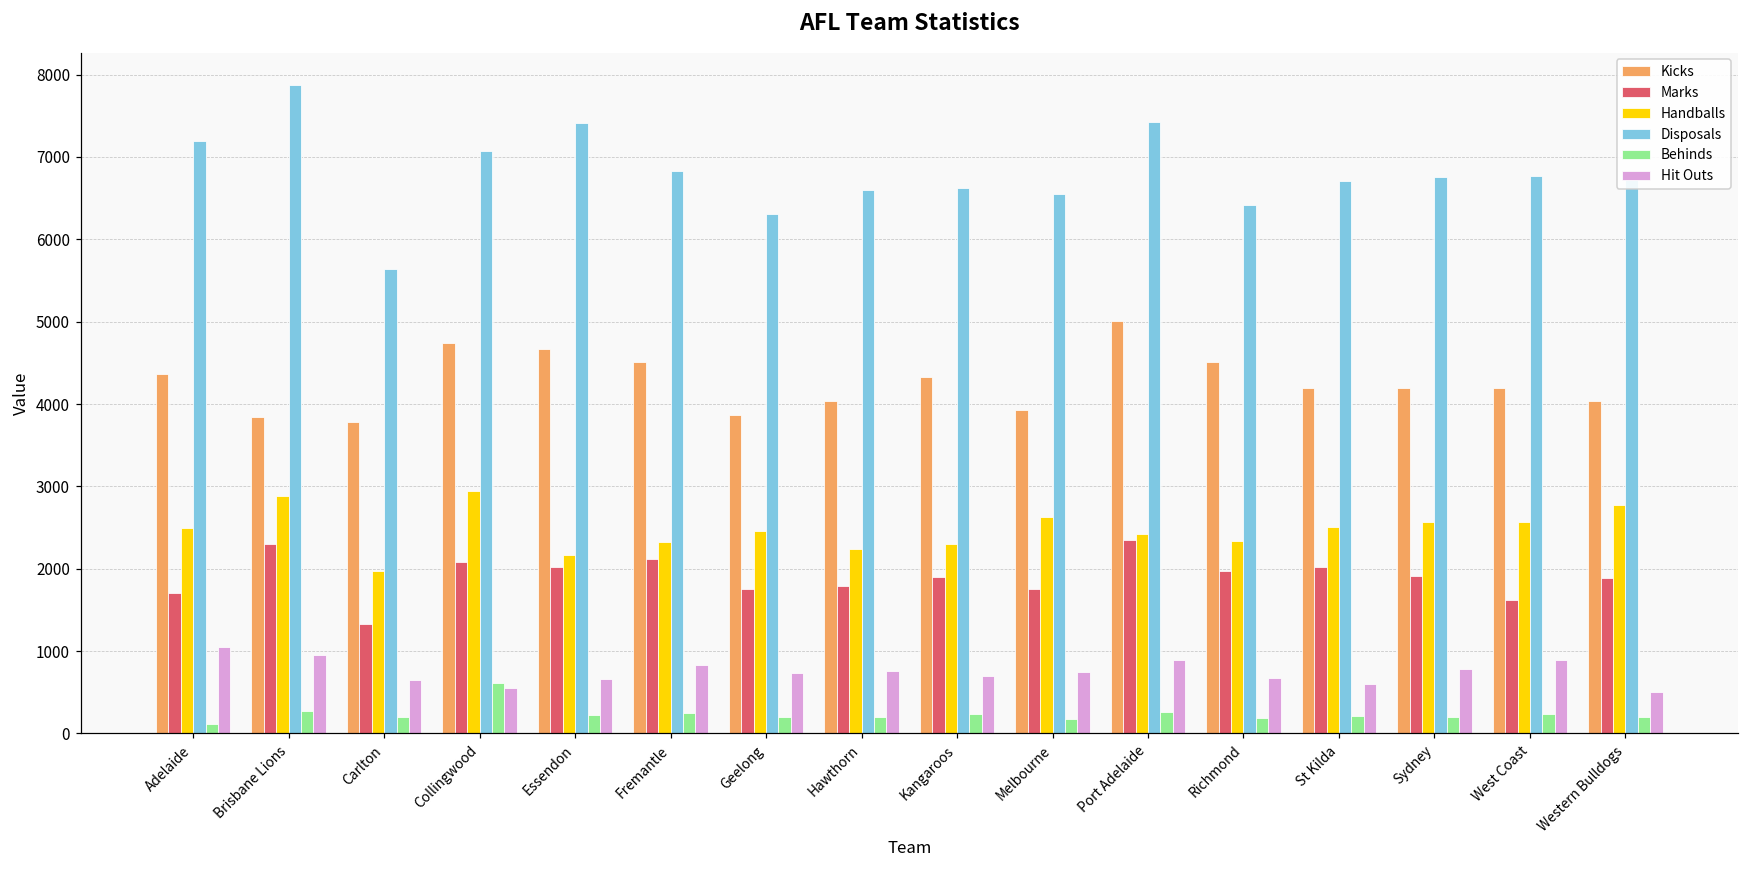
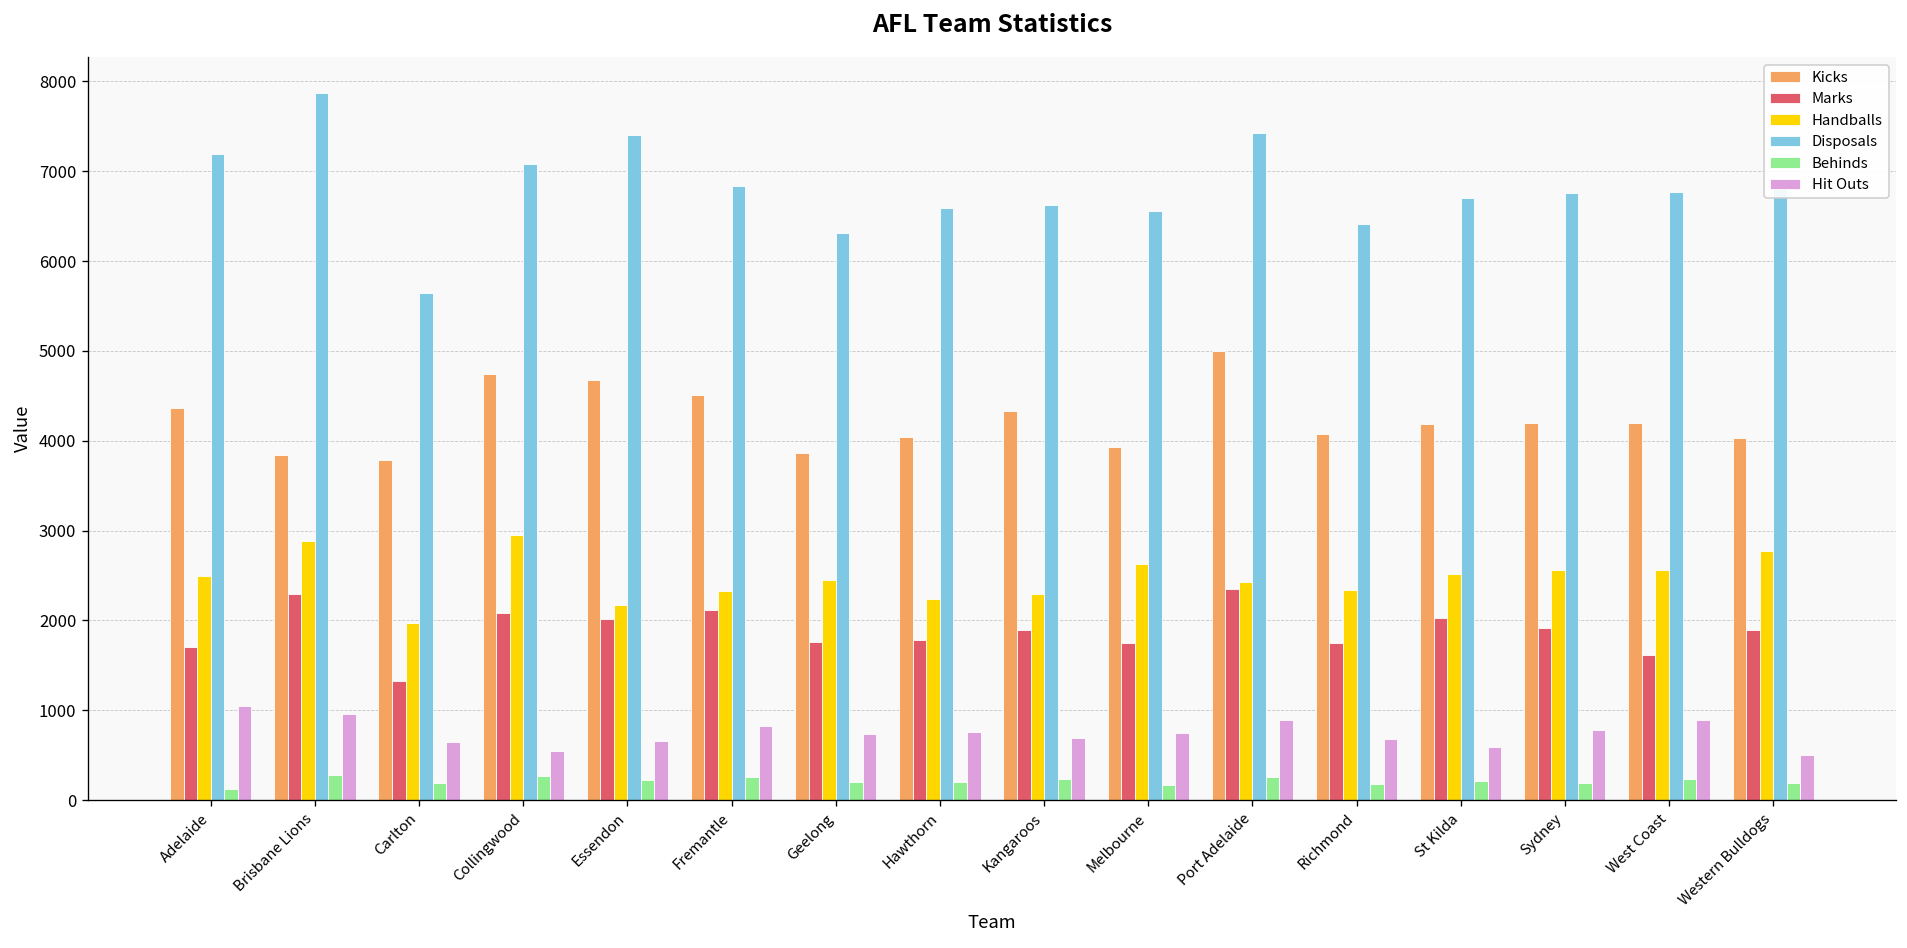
  {
    "Kicks": {
      "Adelaide": 4400,
      "Brisbane Lions": 3800,
      "Carlton": 3800,
      "Collingwood": 4700,
      "Essendon": 4700,
      "Fremantle": 4500,
      "Geelong": 3900,
      "Hawthorn": 4000,
      "Kangaroos": 4300,
      "Melbourne": 3900,
      "Port Adelaide": 5000,
-     "Richmond": 4500,
+     "Richmond": 4100,
      "St Kilda": 4200,
      "Sydney": 4200,
      "West Coast": 4200,
      "Western Bulldogs": 4000
    },
    "Marks": {
      "Adelaide": 1700,
      "Brisbane Lions": 2300,
      "Carlton": 1300,
      "Collingwood": 2100,
      "Essendon": 2000,
      "Fremantle": 2100,
      "Geelong": 1800,
      "Hawthorn": 1800,
      "Kangaroos": 1900,
      "Melbourne": 1800,
      "Port Adelaide": 2400,
-     "Richmond": 2000,
+     "Richmond": 1700,
      "St Kilda": 2000,
      "Sydney": 1900,
      "West Coast": 1600,
      "Western Bulldogs": 1900
    },
    "Handballs": {
      "Adelaide": 2500,
      "Brisbane Lions": 2900,
      "Carlton": 2000,
      "Collingwood": 2900,
      "Essendon": 2200,
      "Fremantle": 2300,
      "Geelong": 2500,
      "Hawthorn": 2200,
      "Kangaroos": 2300,
      "Melbourne": 2600,
      "Port Adelaide": 2400,
      "Richmond": 2300,
      "St Kilda": 2500,
      "Sydney": 2600,
      "West Coast": 2600,
      "Western Bulldogs": 2800
    },
    "Disposals": {
      "Adelaide": 7200,
      "Brisbane Lions": 7900,
      "Carlton": 5600,
      "Collingwood": 7100,
      "Essendon": 7400,
      "Fremantle": 6800,
      "Geelong": 6300,
      "Hawthorn": 6600,
      "Kangaroos": 6600,
      "Melbourne": 6600,
      "Port Adelaide": 7400,
      "Richmond": 6400,
      "St Kilda": 6700,
      "Sydney": 6800,
      "West Coast": 6800
    },
    "Behinds": {
      "Adelaide": 100,
      "Brisbane Lions": 300,
      "Carlton": 200,
-     "Collingwood": 600,
+     "Collingwood": 300,
      "Essendon": 200,
      "Fremantle": 300,
      "Geelong": 200,
      "Hawthorn": 200,
      "Kangaroos": 200,
      "Melbourne": 200,
      "Port Adelaide": 300,
      "Richmond": 200,
      "St Kilda": 200,
      "Sydney": 200,
      "West Coast": 200,
      "Western Bulldogs": 200
    },
    "Hit Outs": {
      "Adelaide": 1100,
      "Brisbane Lions": 1000,
      "Carlton": 700,
      "Collingwood": 600,
      "Essendon": 700,
      "Fremantle": 800,
      "Geelong": 700,
      "Hawthorn": 800,
      "Kangaroos": 700,
      "Melbourne": 700,
      "Port Adelaide": 900,
      "Richmond": 700,
      "St Kilda": 600,
      "Sydney": 800,
      "West Coast": 900,
      "Western Bulldogs": 500
    }
  }
